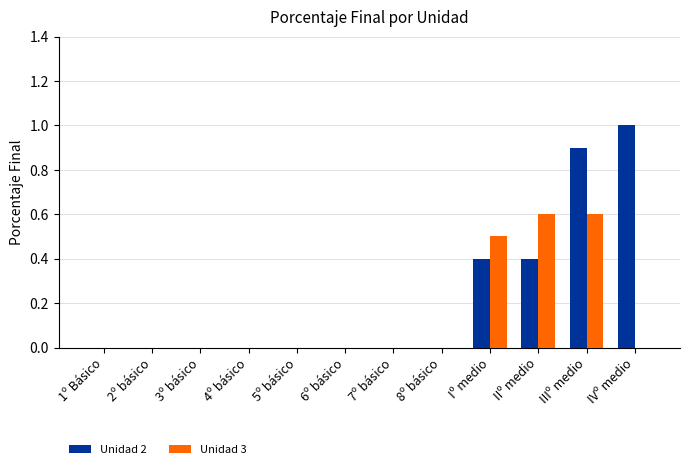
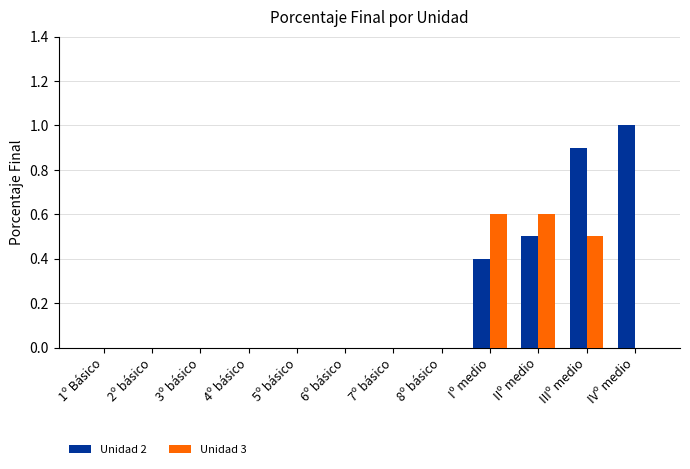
  {
    "Unidad 2": {
      "1º Básico": 0.0,
      "2º básico": 0.0,
      "3º básico": 0.0,
      "4º básico": 0.0,
      "5º básico": 0.0,
      "6º básico": 0.0,
      "7º básico": 0.0,
      "8º básico": 0.0,
      "Iº medio": 0.4,
-     "IIº medio": 0.4,
+     "IIº medio": 0.5,
      "IIIº medio": 0.9,
      "IVº medio": 1.0
    },
    "Unidad 3": {
      "1º Básico": 0.0,
      "2º básico": 0.0,
      "3º básico": 0.0,
      "4º básico": 0.0,
      "5º básico": 0.0,
      "6º básico": 0.0,
      "7º básico": 0.0,
      "8º básico": 0.0,
-     "Iº medio": 0.5,
+     "Iº medio": 0.6,
      "IIº medio": 0.6,
-     "IIIº medio": 0.6,
+     "IIIº medio": 0.5,
      "IVº medio": 0.0
    }
  }
